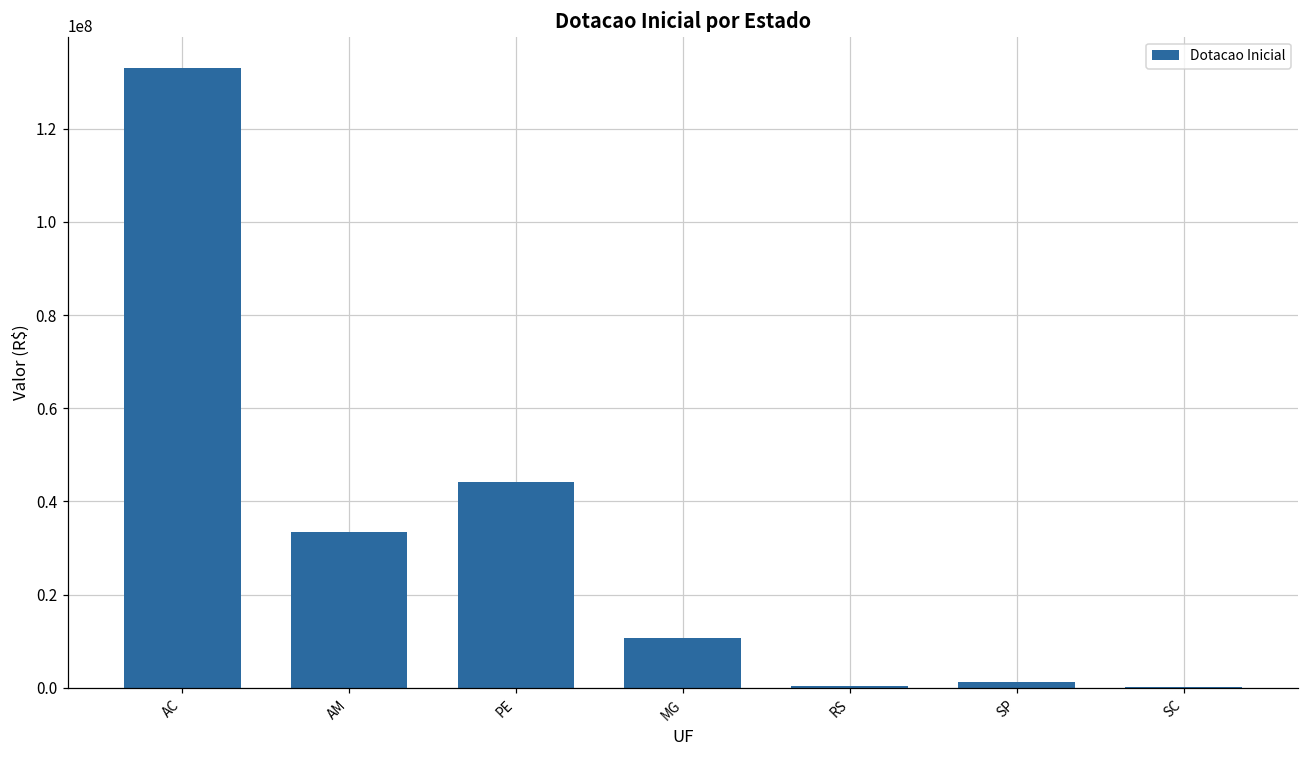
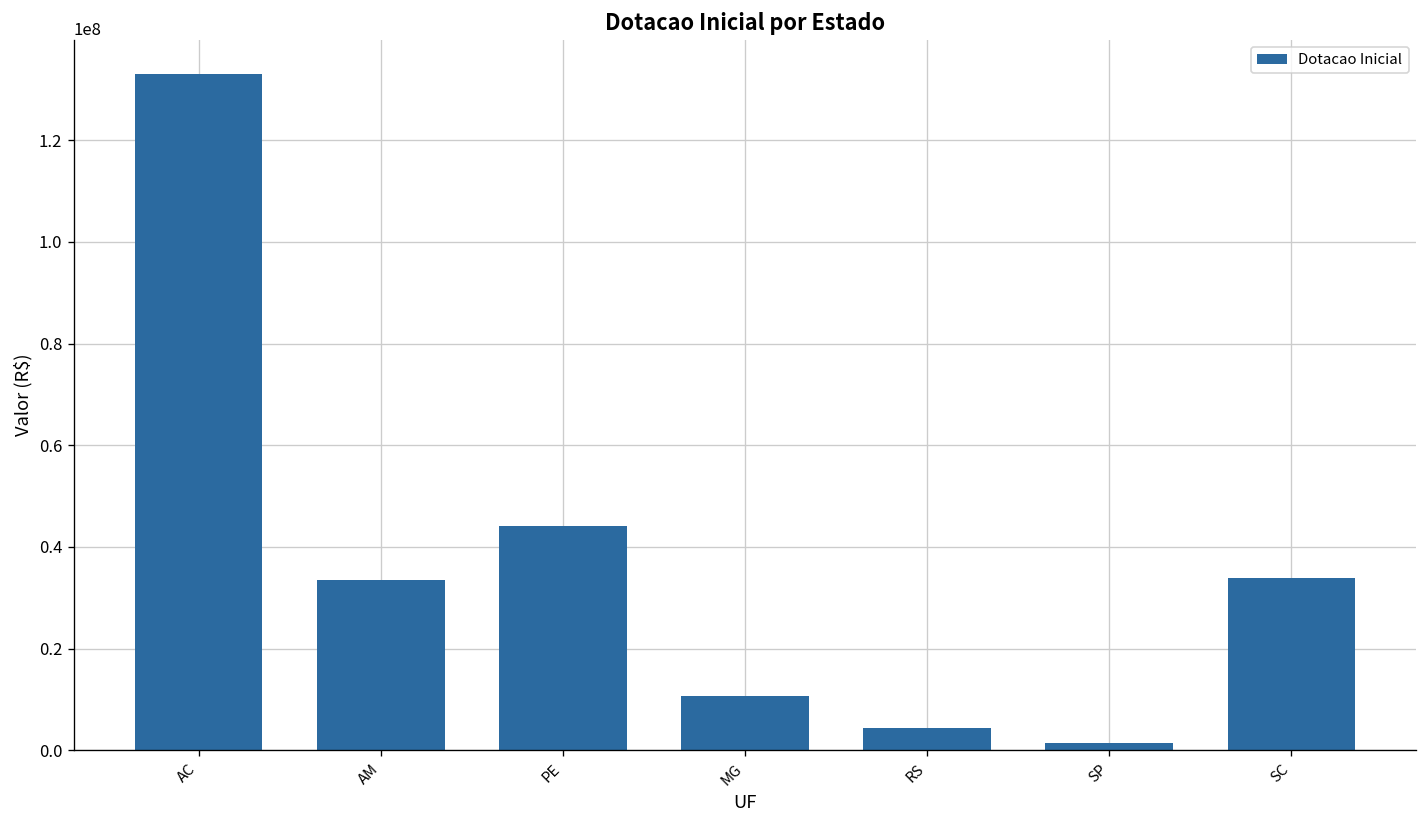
  {
    "AC": 133000000,
    "AM": 33000000,
    "PE": 44000000,
    "MG": 11000000,
-   "RS": 0,
+   "RS": 4000000,
    "SP": 1000000,
-   "SC": 0
+   "SC": 34000000
  }
